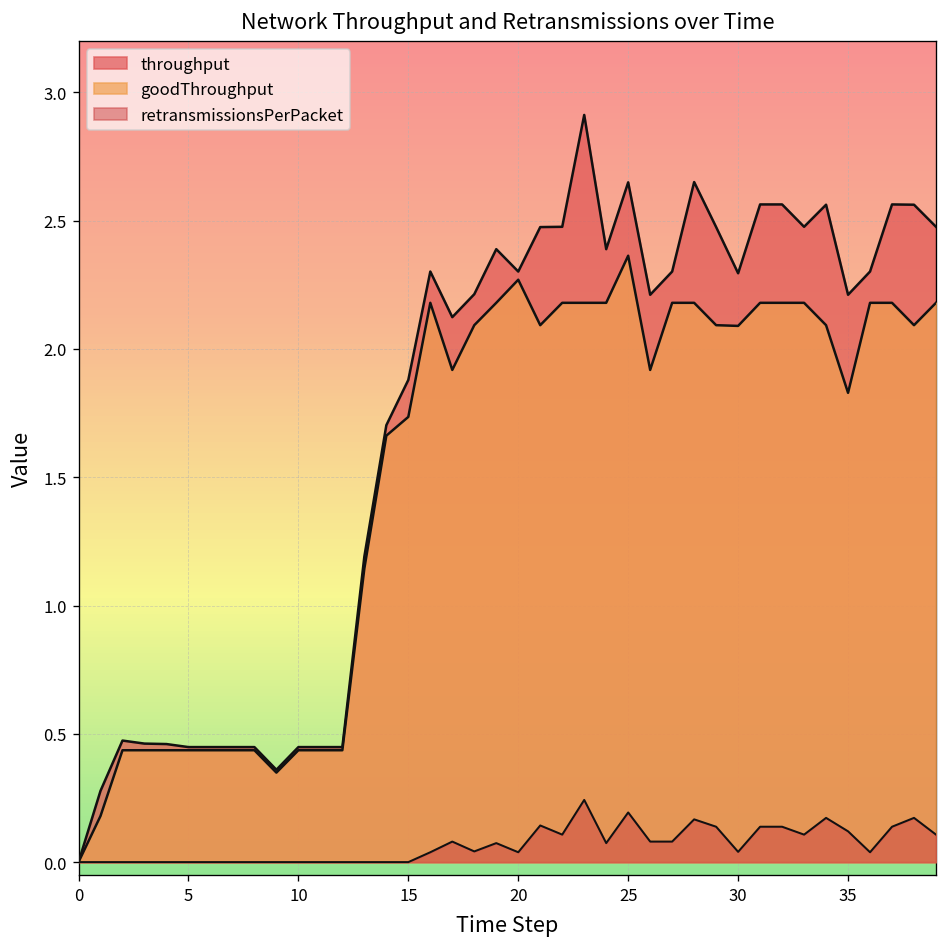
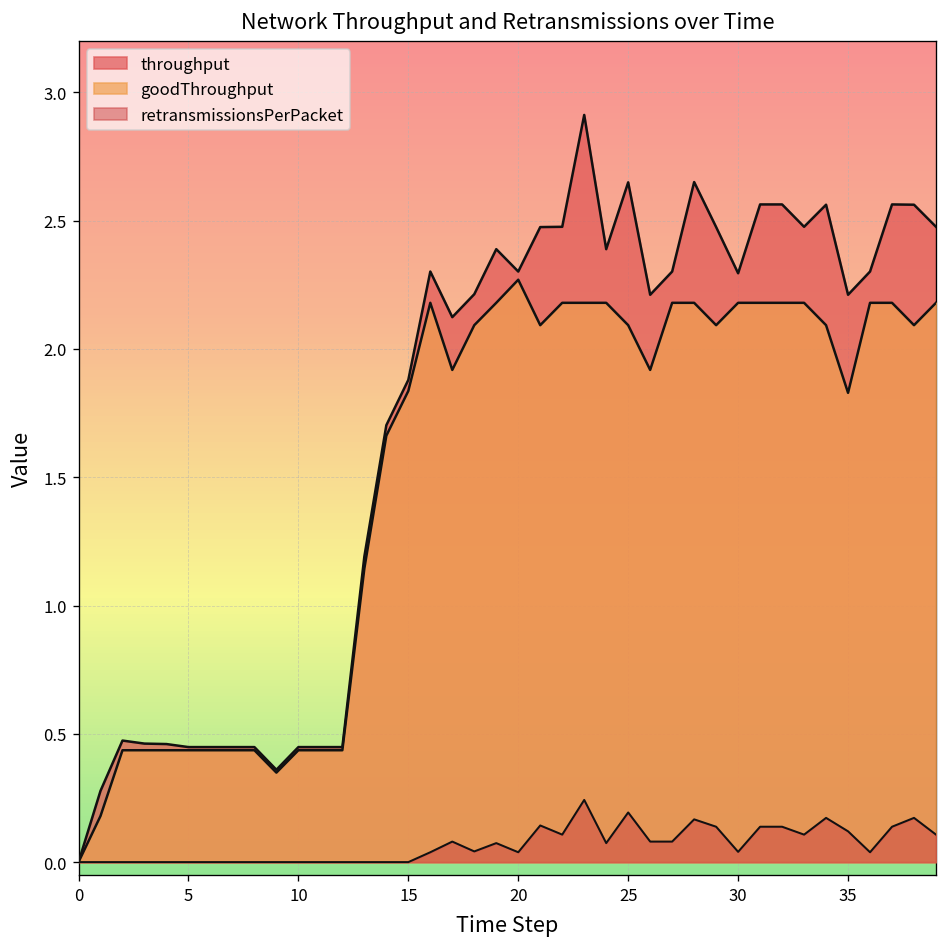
  {
    "goodThroughput": {
      "5": 0.44,
      "10": 0.44,
-     "15": 1.74,
+     "15": 1.84,
      "20": 2.27,
-     "25": 2.36,
-     "30": 2.09,
+     "25": 2.09,
+     "30": 2.18,
      "35": 1.83
    }
  }
